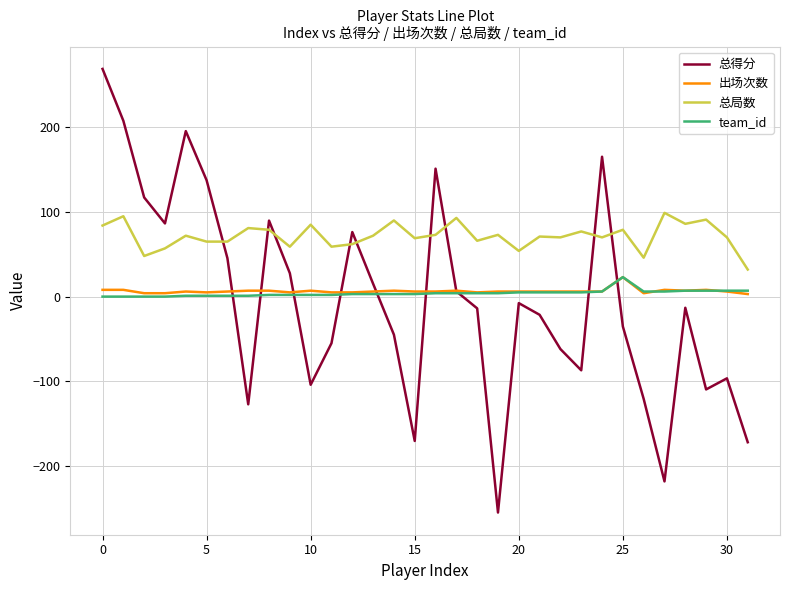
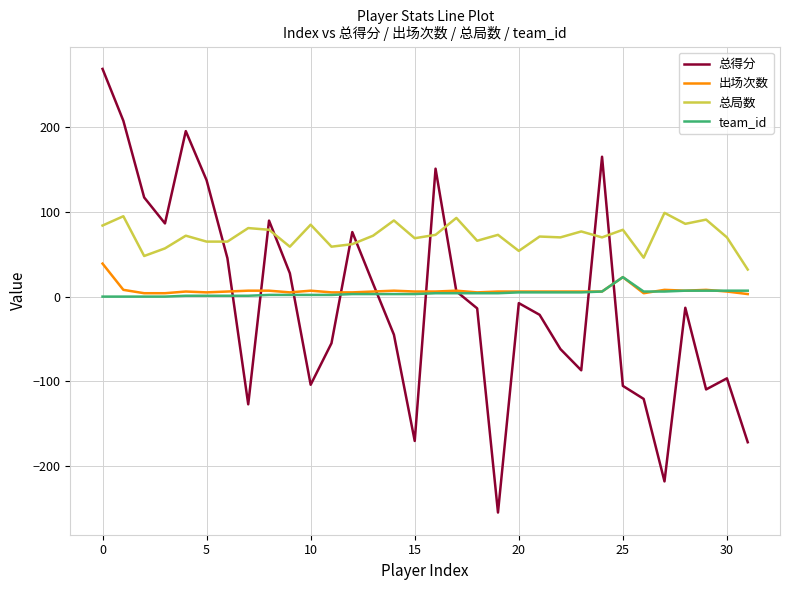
  {
    "总得分": {
      "0": 270,
      "5": 140,
      "10": -100,
      "15": -170,
      "20": -10,
-     "25": -40,
+     "25": -110,
      "30": -100
    },
    "出场次数": {
-     "0": 10,
+     "0": 40,
      "5": 10,
      "10": 10,
      "15": 10
    },
    "总局数": {
      "0": 80,
      "5": 70,
      "10": 90,
      "15": 70,
      "20": 50,
      "25": 80,
      "30": 70
    },
    "team_id": {
      "0": 0,
      "5": 0,
      "10": 0,
      "15": 0
    }
  }
